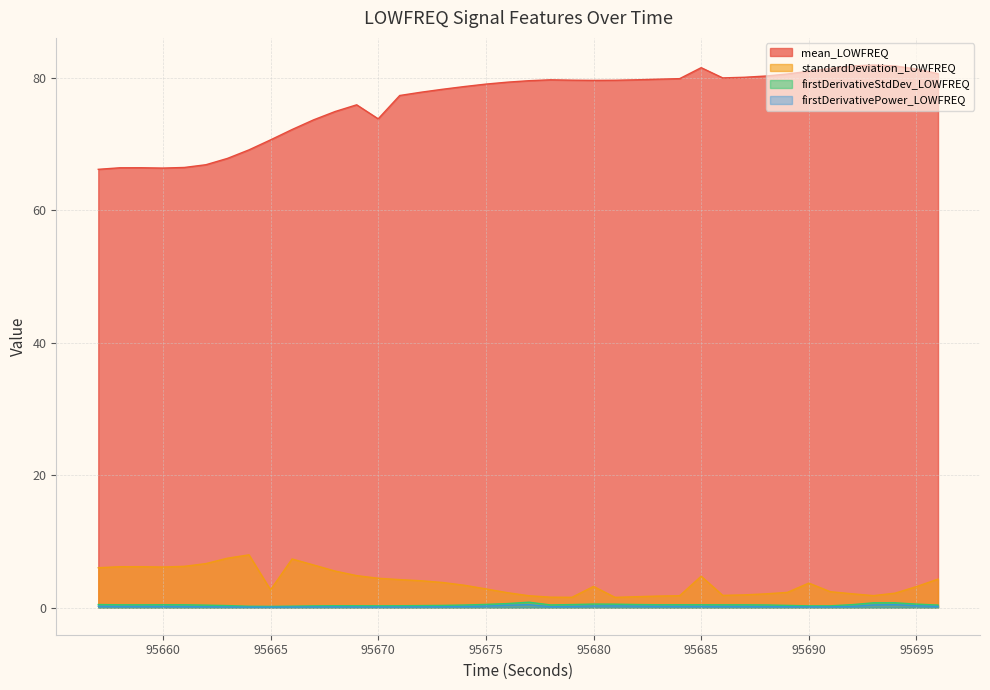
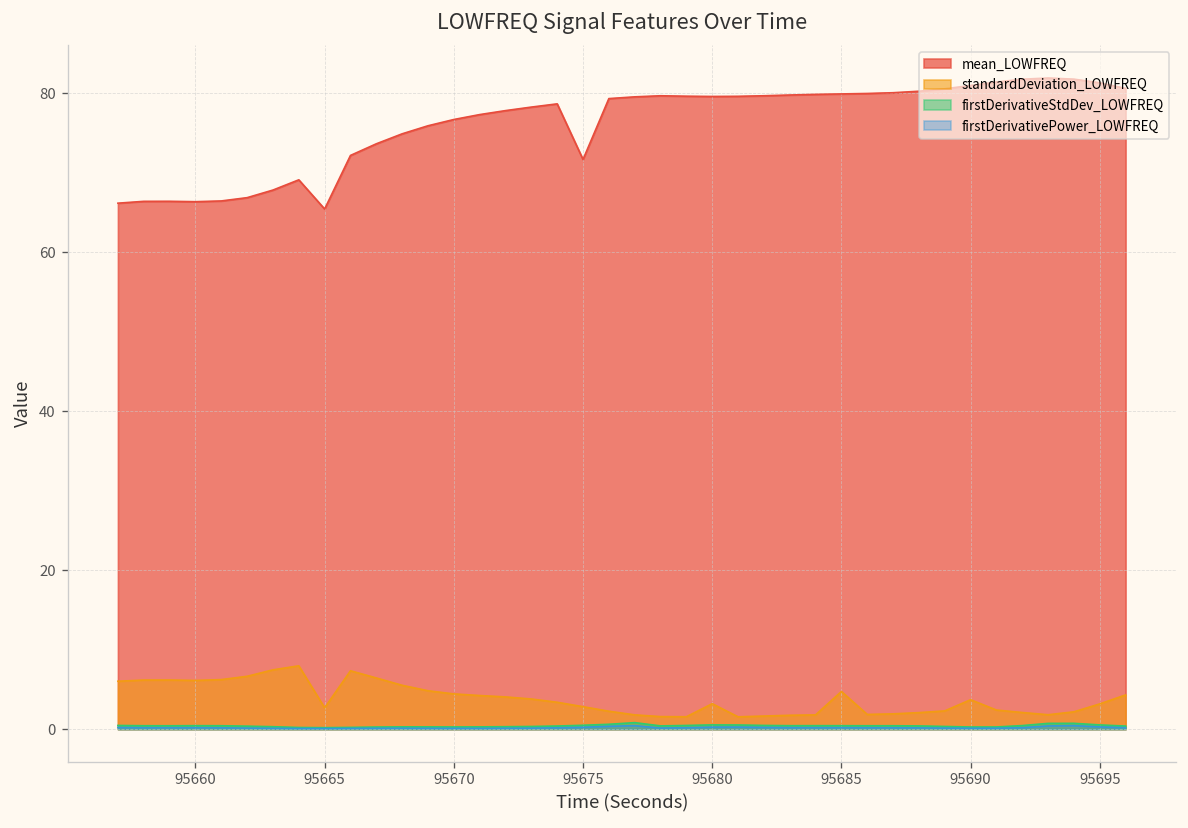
  {
    "mean_LOWFREQ": {
      "95660": 66,
-     "95665": 71,
-     "95670": 74,
-     "95675": 79,
+     "95665": 65,
+     "95670": 77,
+     "95675": 72,
      "95680": 80,
-     "95685": 82
+     "95685": 80
    },
    "standardDeviation_LOWFREQ": {
      "95660": 6,
      "95665": 3,
      "95670": 4,
      "95675": 3,
      "95680": 3,
      "95685": 5,
      "95690": 4,
      "95695": 3
    }
  }
